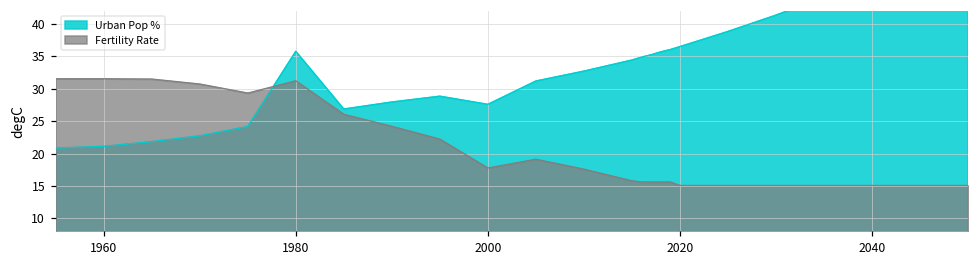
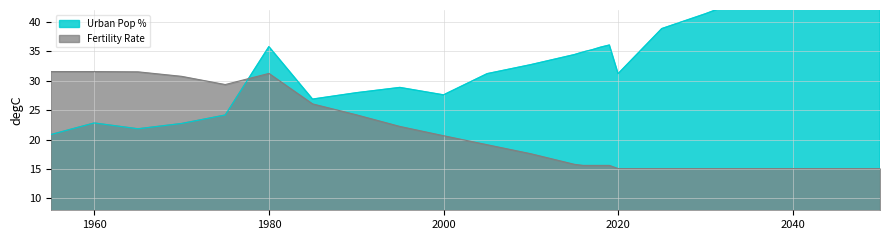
  {
    "Urban Pop %": {
-     "1960": 21,
+     "1960": 23,
      "1980": 36,
      "2000": 28,
-     "2020": 37
+     "2020": 31
    },
    "Fertility Rate": {
      "1960": 32,
      "1980": 31,
-     "2000": 18,
+     "2000": 21,
      "2020": 15,
      "2040": 15
    }
  }
